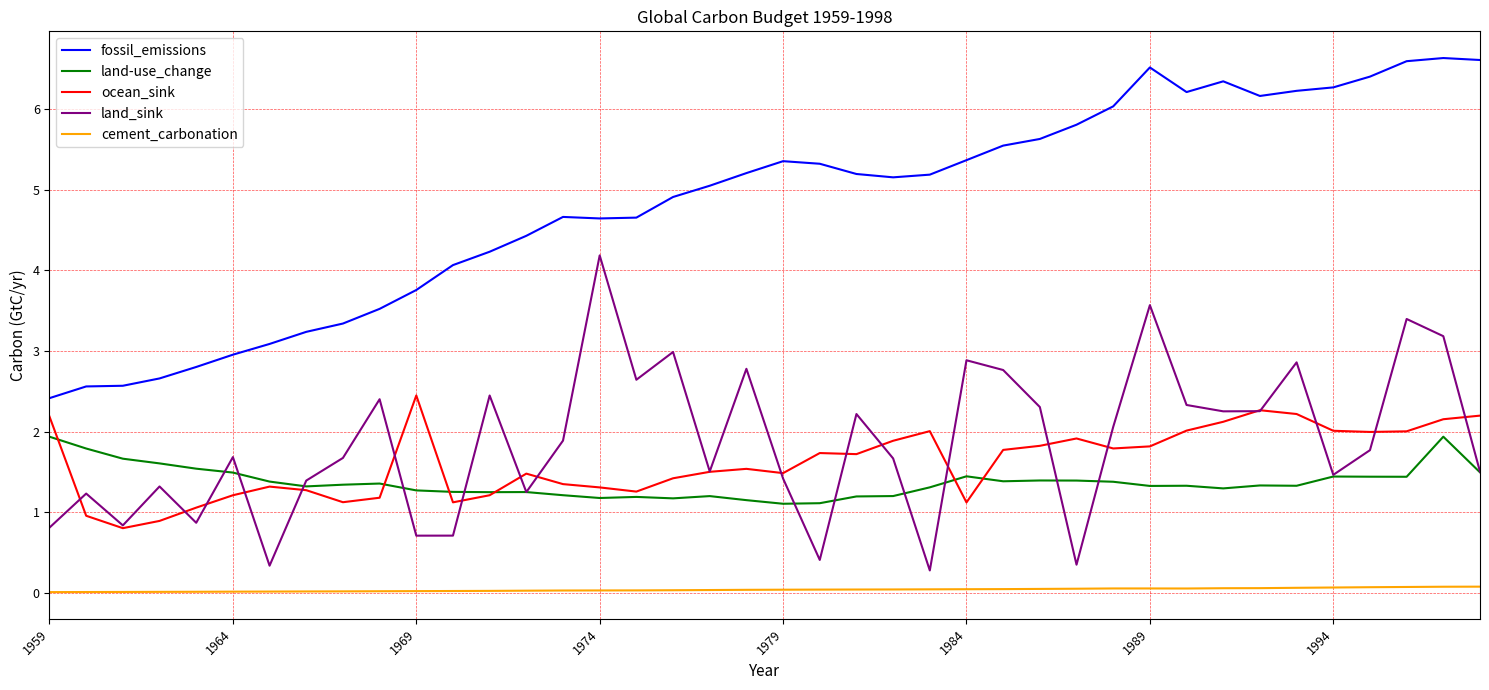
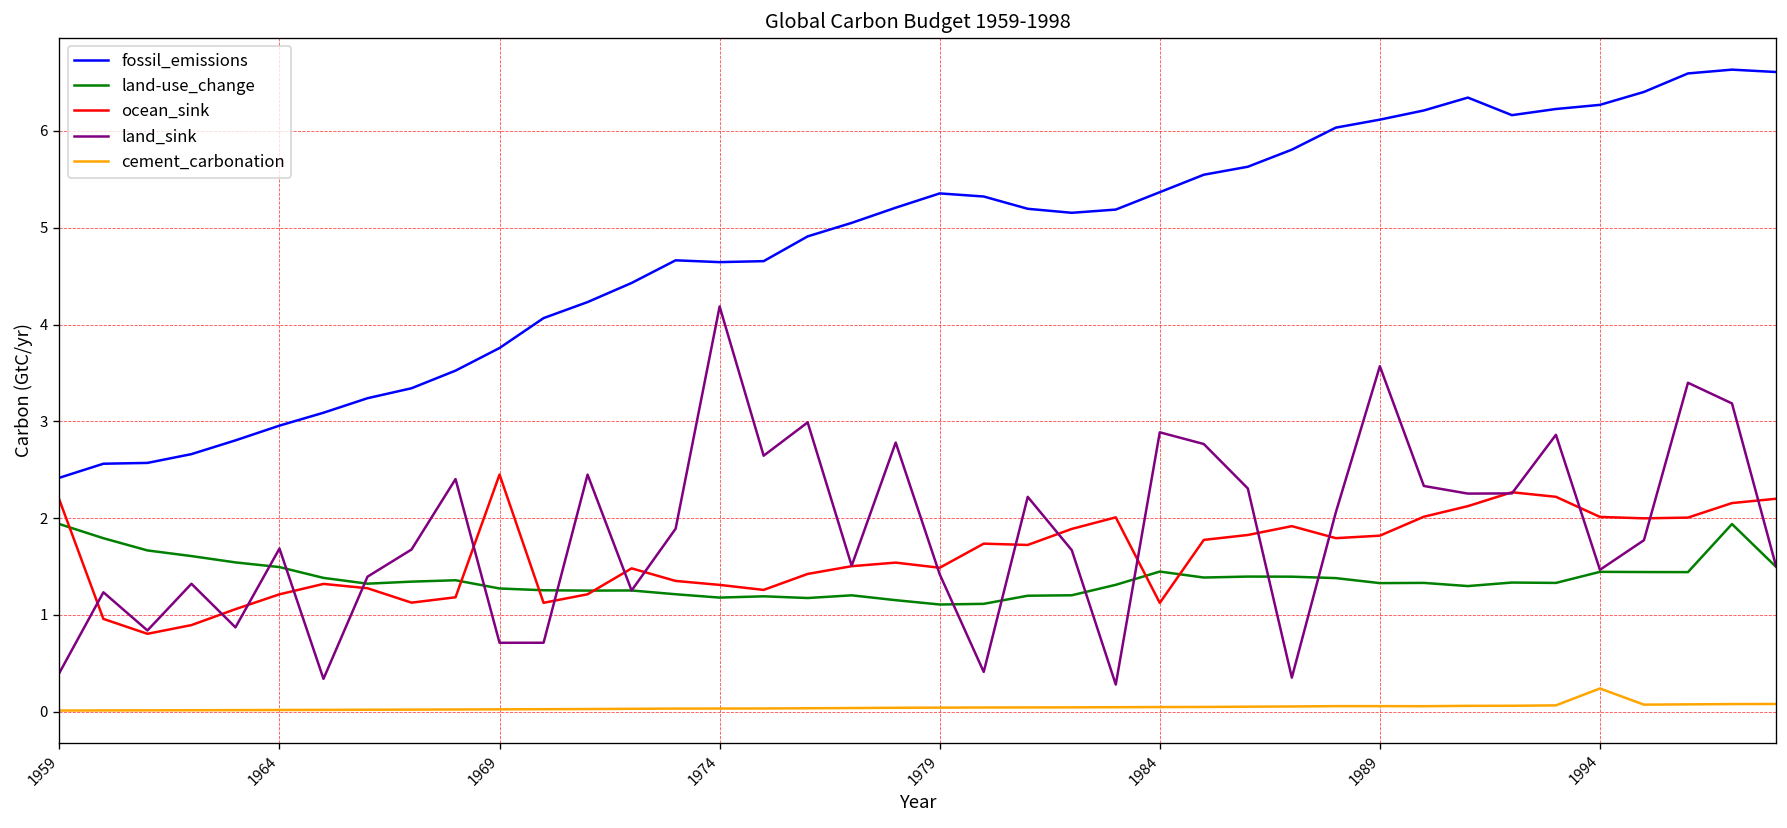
  {
    "fossil_emissions": {
      "1959": 2.4,
      "1964": 3.0,
      "1969": 3.8,
      "1974": 4.6,
      "1979": 5.4,
      "1984": 5.4,
-     "1989": 6.5,
+     "1989": 6.1,
      "1994": 6.3
    },
    "land-use_change": {
      "1959": 1.9,
      "1964": 1.5,
      "1969": 1.3,
      "1974": 1.2,
      "1979": 1.1,
      "1984": 1.4,
      "1989": 1.3
    },
    "ocean_sink": {
      "1959": 2.2,
      "1964": 1.2,
      "1969": 2.5,
      "1974": 1.3,
      "1979": 1.5,
      "1984": 1.1,
      "1989": 1.8,
      "1994": 2.0
    },
    "land_sink": {
-     "1959": 0.8,
+     "1959": 0.4,
      "1964": 1.7,
      "1969": 0.7,
      "1974": 4.2,
      "1979": 1.4,
      "1984": 2.9,
      "1989": 3.6
    },
    "cement_carbonation": {
      "1959": 0.0,
      "1964": 0.0,
      "1969": 0.0,
      "1974": 0.0,
      "1979": 0.0,
      "1984": 0.0,
      "1989": 0.1,
-     "1994": 0.1
+     "1994": 0.2
    }
  }
